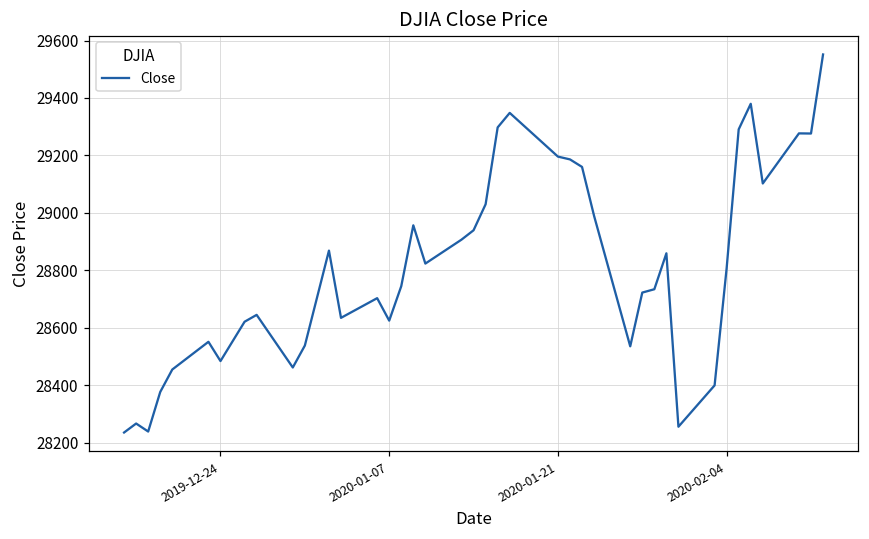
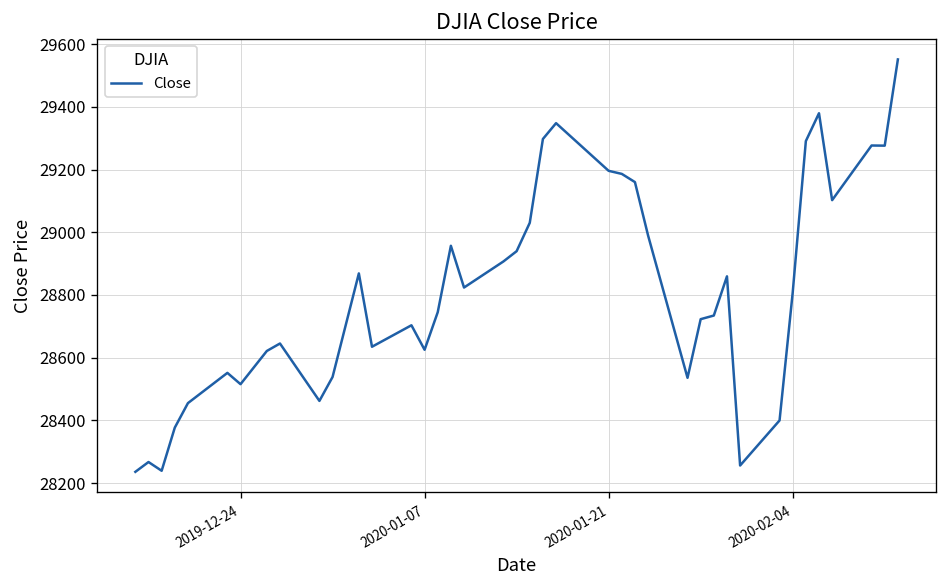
  {
-   "2019-12-24": 28480,
+   "2019-12-24": 28520,
    "2020-01-07": 28630,
    "2020-01-21": 29200,
    "2020-02-04": 28810
  }
